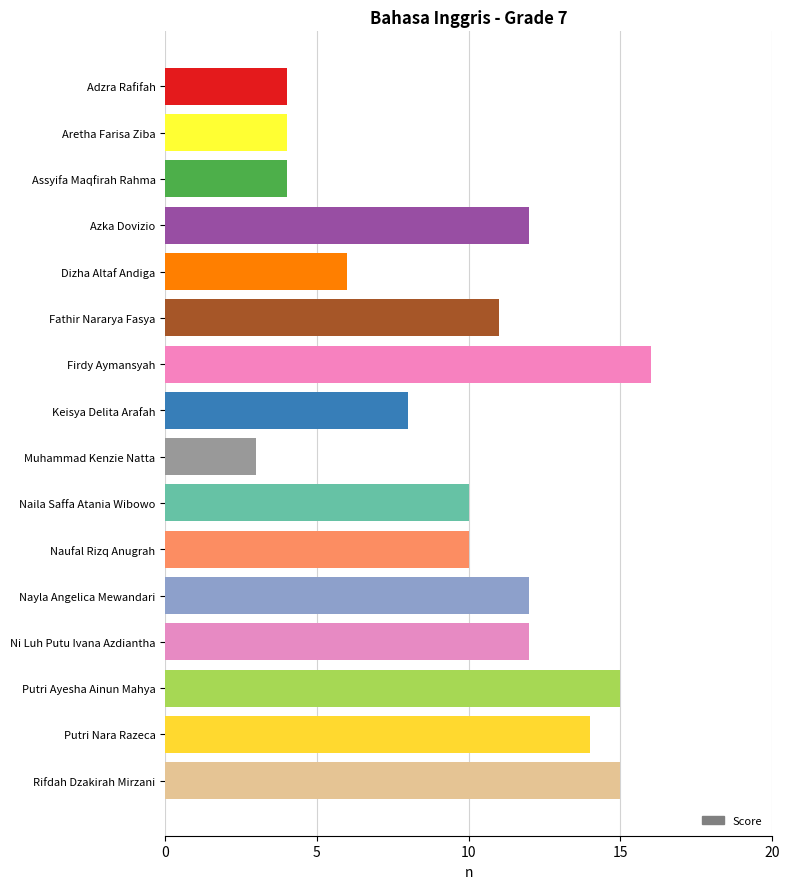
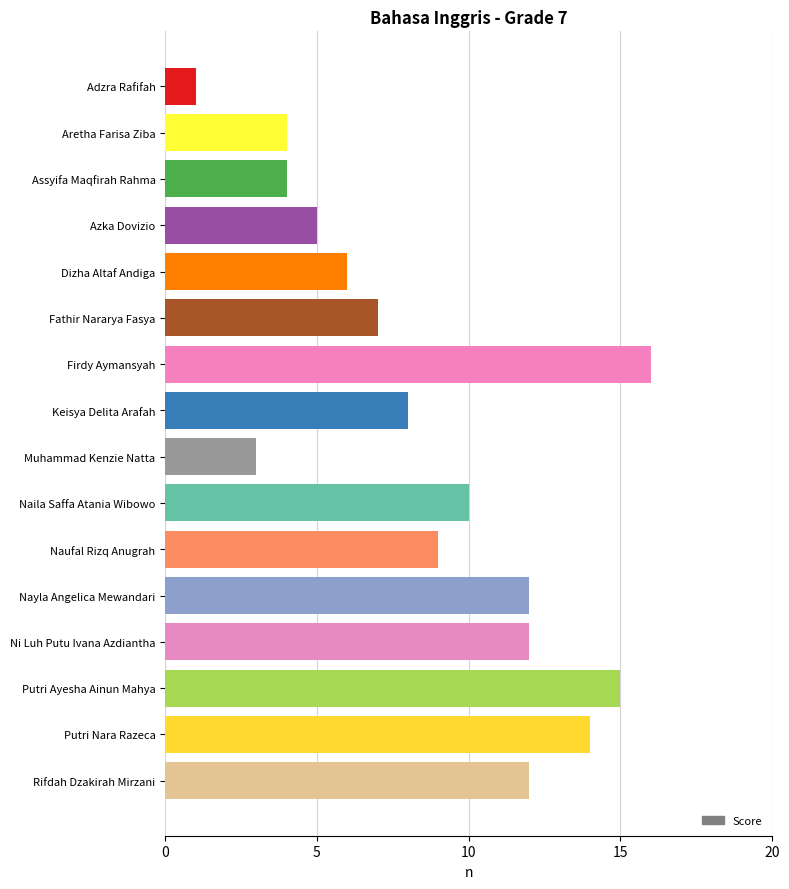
  {
-   "Adzra Rafifah": 4,
+   "Adzra Rafifah": 1,
    "Aretha Farisa Ziba": 4,
    "Assyifa Maqfirah Rahma": 4,
-   "Azka Dovizio": 12,
+   "Azka Dovizio": 5,
    "Dizha Altaf Andiga": 6,
-   "Fathir Nararya Fasya": 11,
+   "Fathir Nararya Fasya": 7,
    "Firdy Aymansyah": 16,
    "Keisya Delita Arafah": 8,
    "Muhammad Kenzie Natta": 3,
    "Naila Saffa Atania Wibowo": 10,
-   "Naufal Rizq Anugrah": 10,
+   "Naufal Rizq Anugrah": 9,
    "Nayla Angelica Mewandari": 12,
    "Ni Luh Putu Ivana Azdiantha": 12,
    "Putri Ayesha Ainun Mahya": 15,
    "Putri Nara Razeca": 14,
-   "Rifdah Dzakirah Mirzani": 15
+   "Rifdah Dzakirah Mirzani": 12
  }
